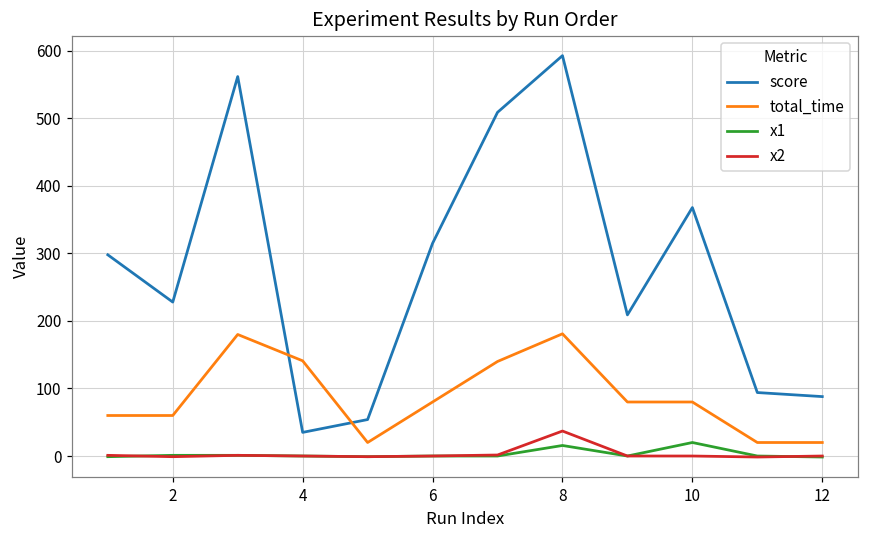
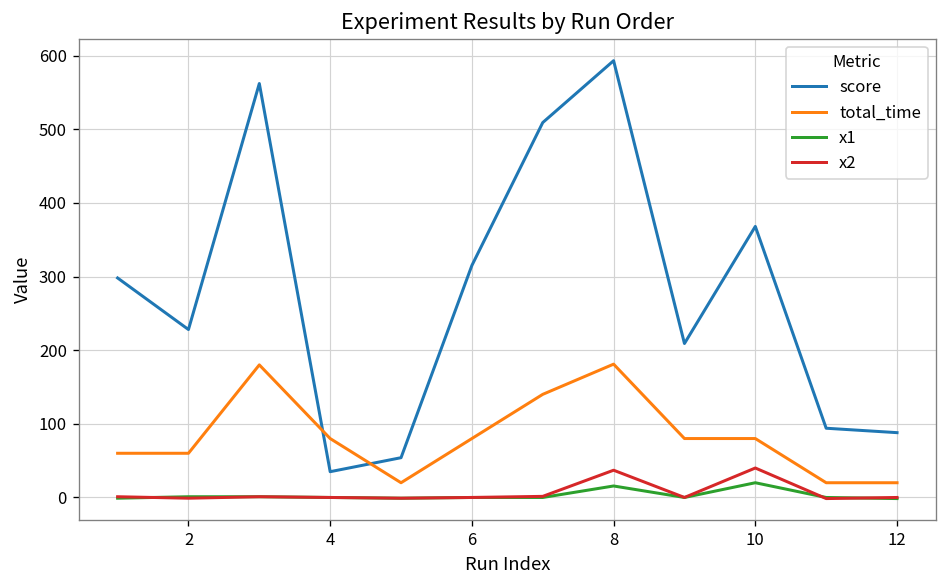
  {
    "score": {
      "2": 230,
      "4": 40,
      "6": 320,
      "8": 590,
      "10": 370,
      "12": 90
    },
    "total_time": {
      "2": 60,
-     "4": 140,
+     "4": 80,
      "6": 80,
      "8": 180,
      "10": 80,
      "12": 20
    },
    "x1": {
      "8": 20,
      "10": 20
    },
    "x2": {
      "8": 40,
-     "10": 0
+     "10": 40
    }
  }
